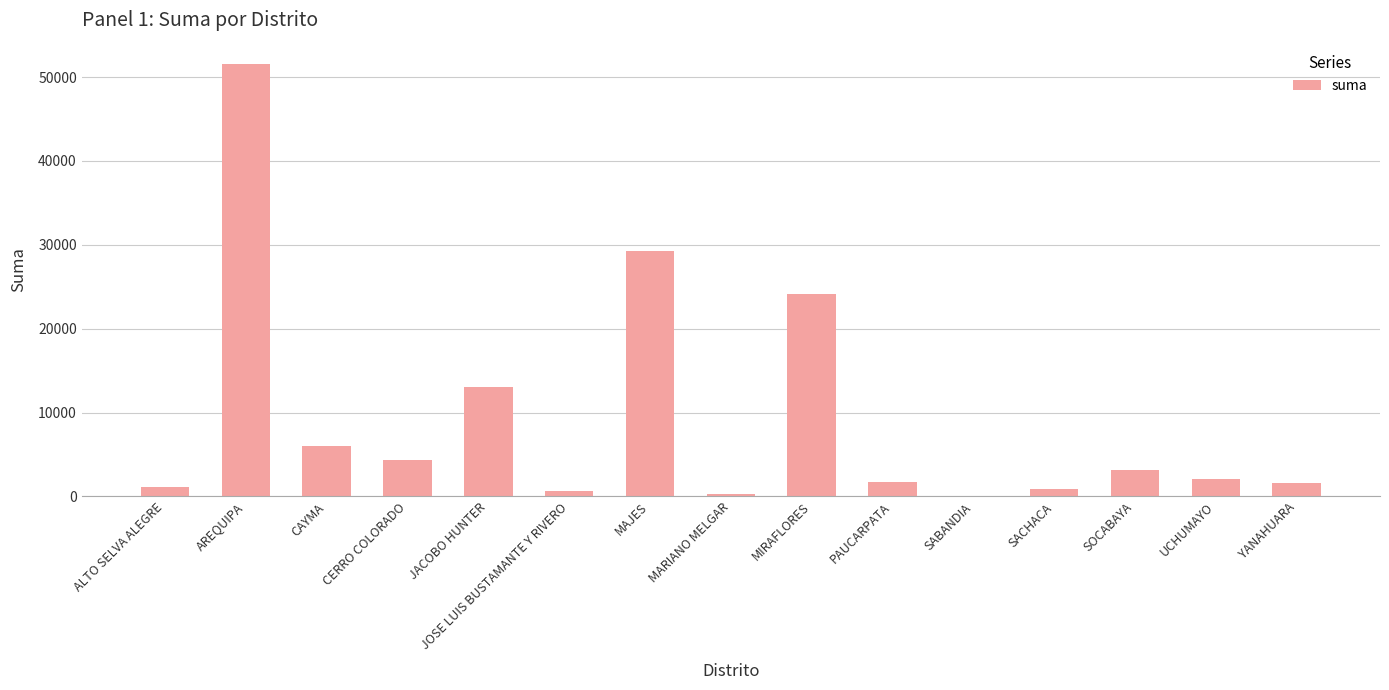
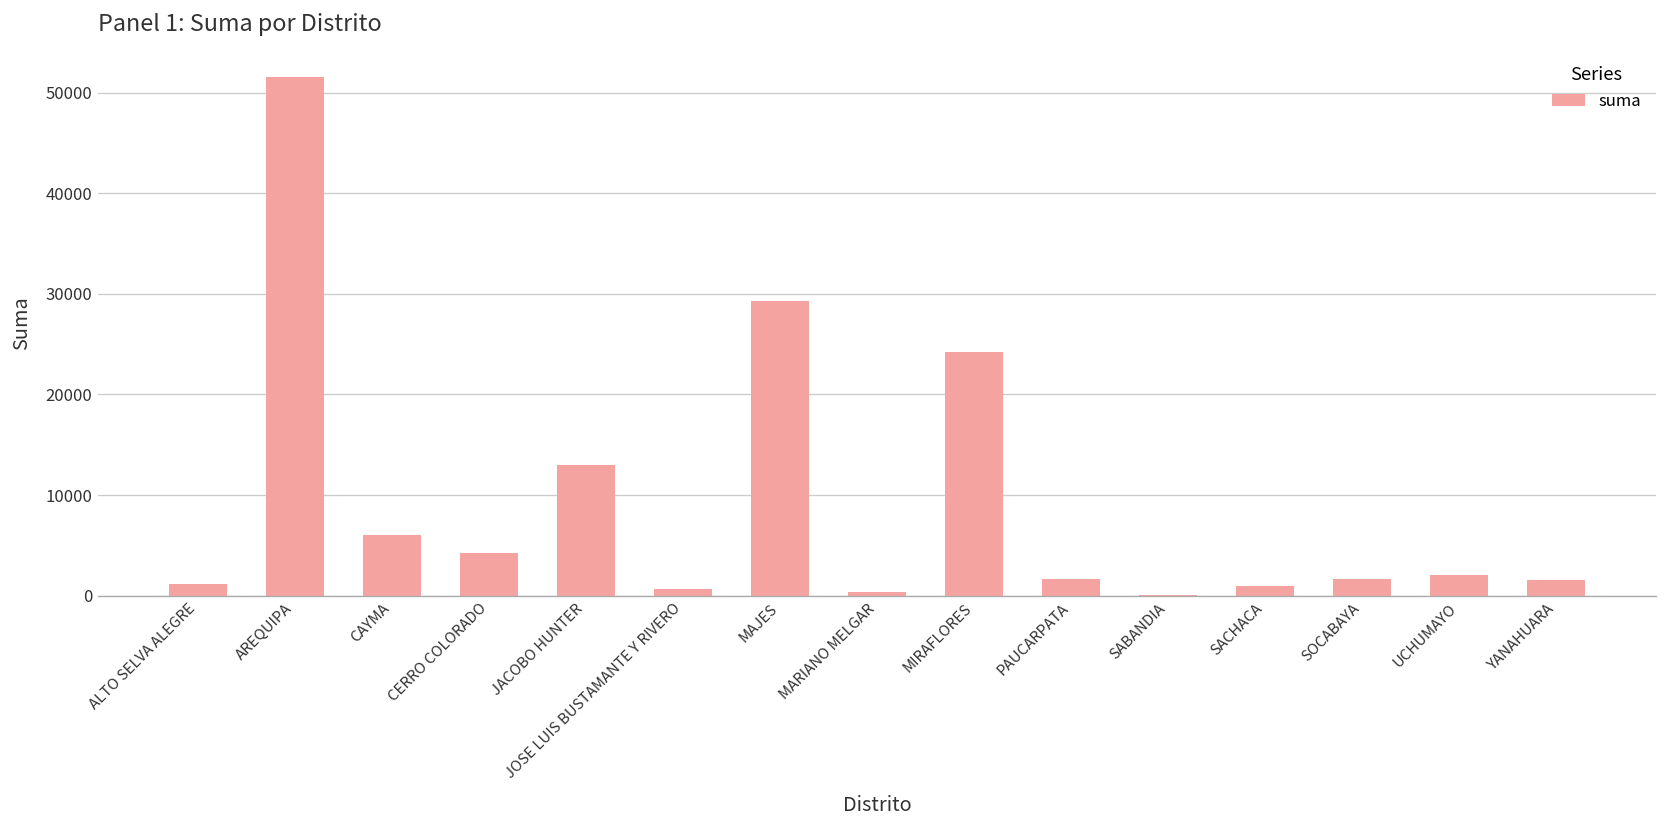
  {
    "ALTO SELVA ALEGRE": 1000,
    "AREQUIPA": 52000,
    "CAYMA": 6000,
    "CERRO COLORADO": 4000,
    "JACOBO HUNTER": 13000,
    "JOSE LUIS BUSTAMANTE Y RIVERO": 1000,
    "MAJES": 29000,
    "MARIANO MELGAR": 0,
    "MIRAFLORES": 24000,
    "PAUCARPATA": 2000,
    "SACHACA": 1000,
-   "SOCABAYA": 3000,
+   "SOCABAYA": 2000,
    "UCHUMAYO": 2000,
    "YANAHUARA": 2000
  }
